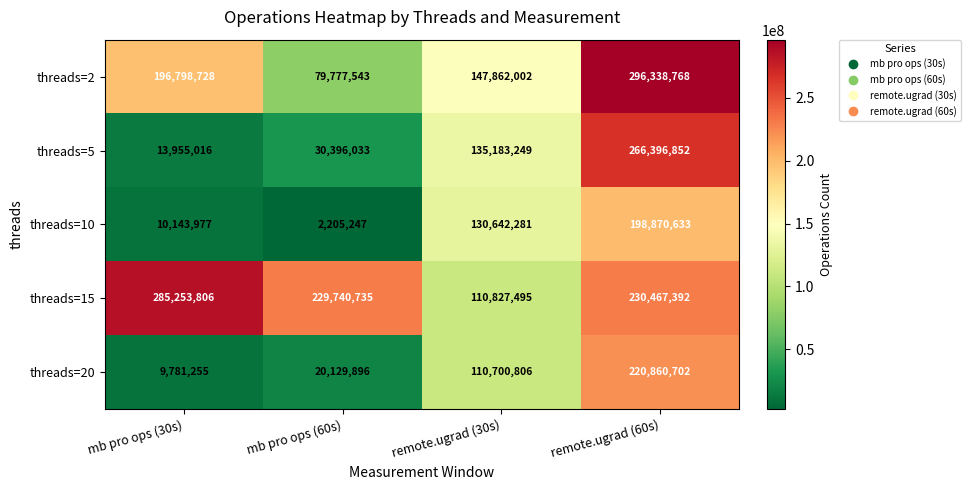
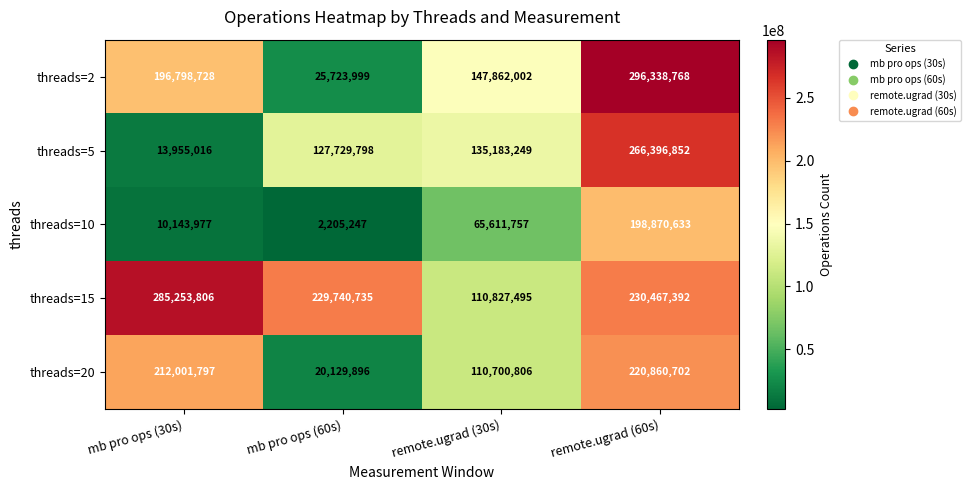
  {
    "threads=2": {
      "mb pro ops (30s)": "196,798,728",
-     "mb pro ops (60s)": "79,777,543",
+     "mb pro ops (60s)": "25,723,999",
      "remote.ugrad (30s)": "147,862,002",
      "remote.ugrad (60s)": "296,338,768"
    },
    "threads=5": {
      "mb pro ops (30s)": "13,955,016",
-     "mb pro ops (60s)": "30,396,033",
+     "mb pro ops (60s)": "127,729,798",
      "remote.ugrad (30s)": "135,183,249",
      "remote.ugrad (60s)": "266,396,852"
    },
    "threads=10": {
      "mb pro ops (30s)": "10,143,977",
      "mb pro ops (60s)": "2,205,247",
-     "remote.ugrad (30s)": "130,642,281",
+     "remote.ugrad (30s)": "65,611,757",
      "remote.ugrad (60s)": "198,870,633"
    },
    "threads=15": {
      "mb pro ops (30s)": "285,253,806",
      "mb pro ops (60s)": "229,740,735",
      "remote.ugrad (30s)": "110,827,495",
      "remote.ugrad (60s)": "230,467,392"
    },
    "threads=20": {
-     "mb pro ops (30s)": "9,781,255",
+     "mb pro ops (30s)": "212,001,797",
      "mb pro ops (60s)": "20,129,896",
      "remote.ugrad (30s)": "110,700,806",
      "remote.ugrad (60s)": "220,860,702"
    }
  }
